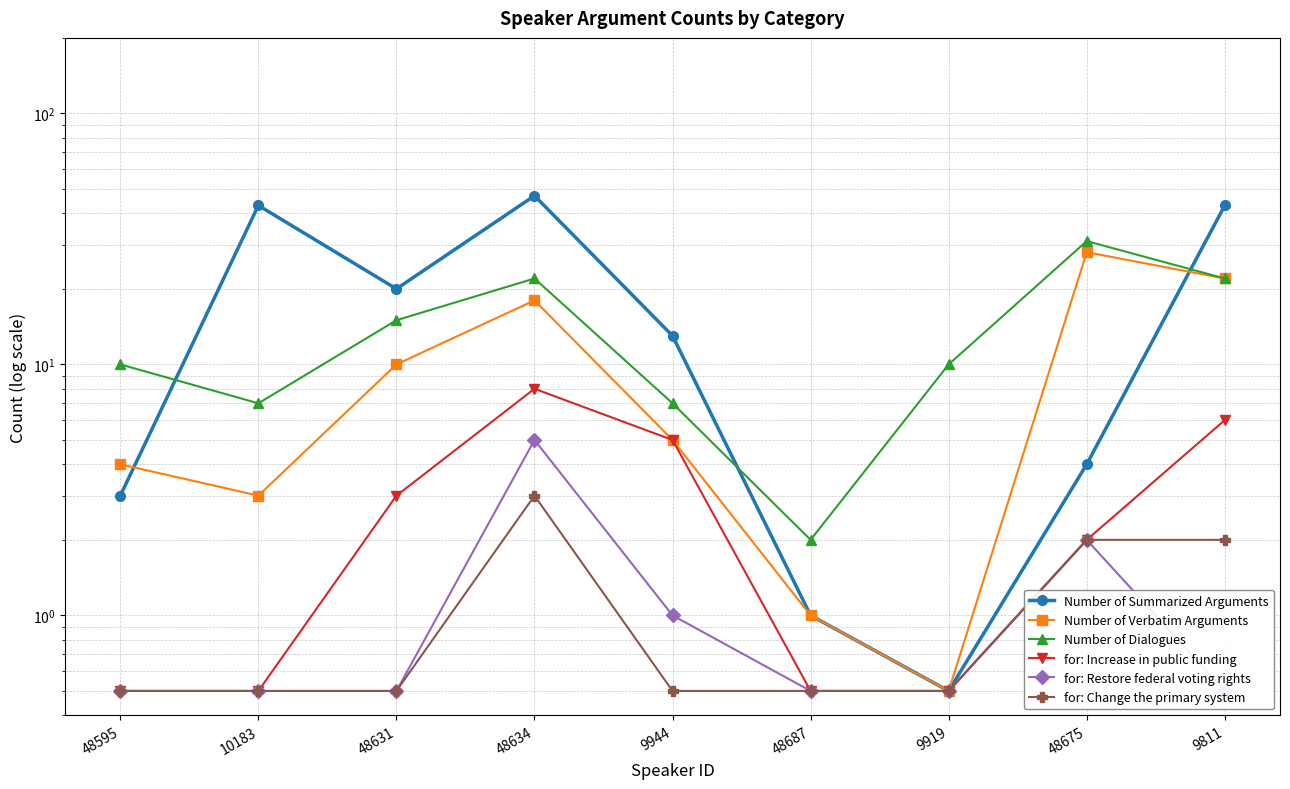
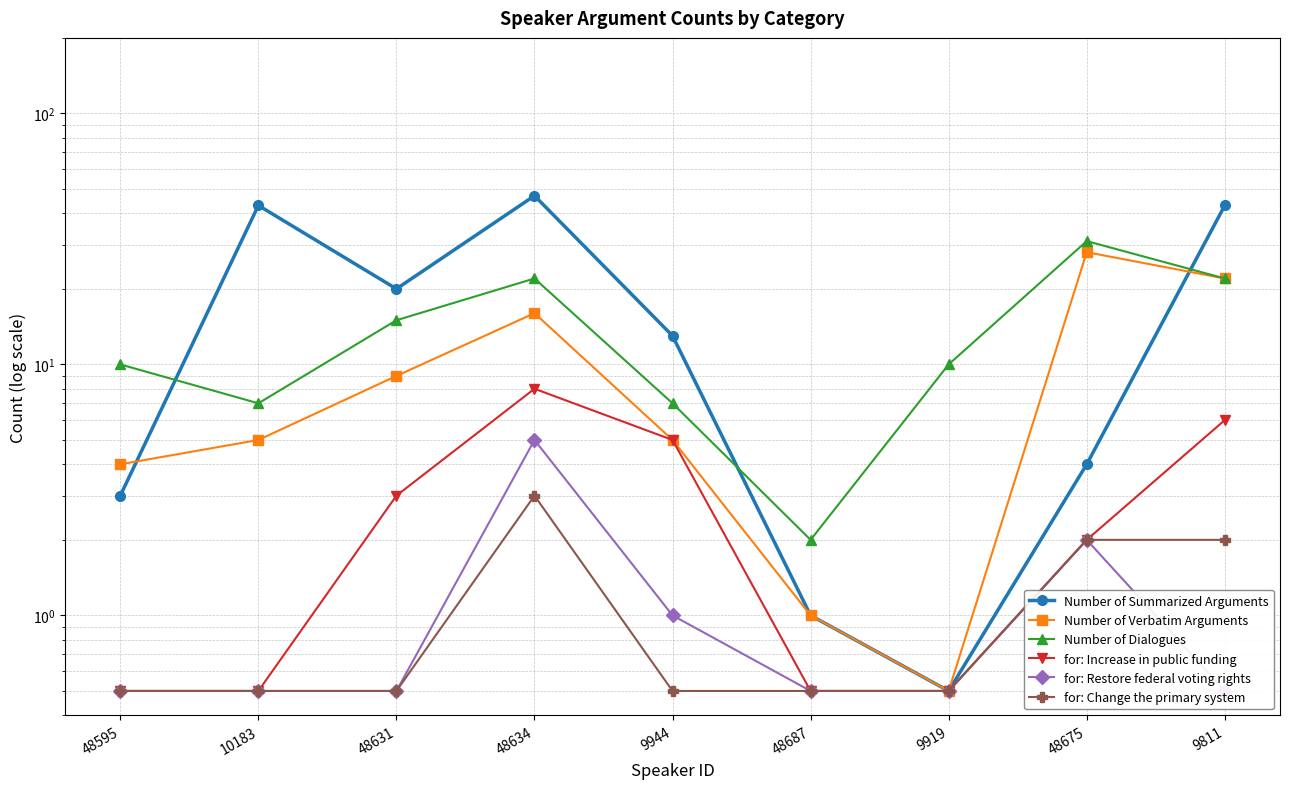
  {
    "Number of Summarized Arguments": {
      "48595": 3,
      "10183": 43,
      "48631": 20,
      "48634": 47,
      "9944": 13,
      "48675": 4,
      "9811": 43
    },
    "Number of Verbatim Arguments": {
      "48595": 4,
-     "10183": 3,
-     "48631": 10,
-     "48634": 18,
+     "10183": 5,
+     "48631": 9,
+     "48634": 16,
      "48675": 28
    },
    "Number of Dialogues": {
      "48595": 10,
      "10183": 7,
      "48631": 15,
      "48634": 22,
      "9944": 7,
      "48687": 2,
      "9919": 10,
      "48675": 31
    },
    "for: Increase in public funding": {
      "48631": 3,
      "48634": 8,
      "9811": 6
    },
    "for: Restore federal voting rights": {
      "48634": 5,
      "9944": 1
    },
    "for: Change the primary system": {
      "48634": 3,
      "9944": 0.50,
      "9811": 2
    }
  }
